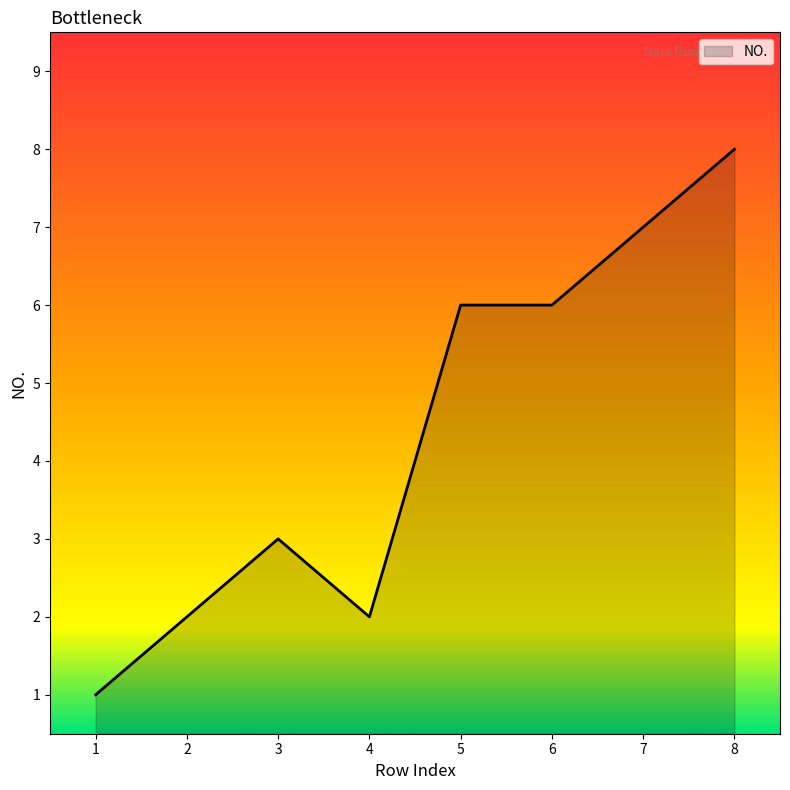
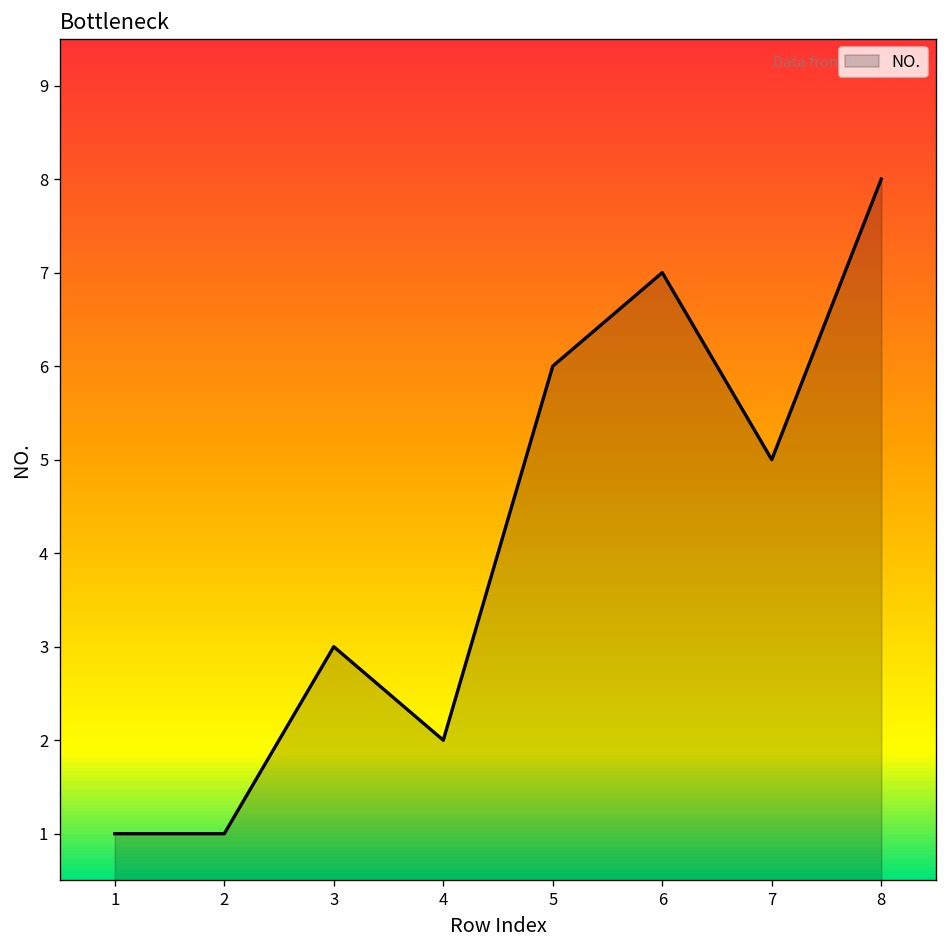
  {
    "1": 1,
-   "2": 2,
+   "2": 1,
    "3": 3,
    "4": 2,
    "5": 6,
-   "6": 6,
-   "7": 7,
+   "6": 7,
+   "7": 5,
    "8": 8
  }
